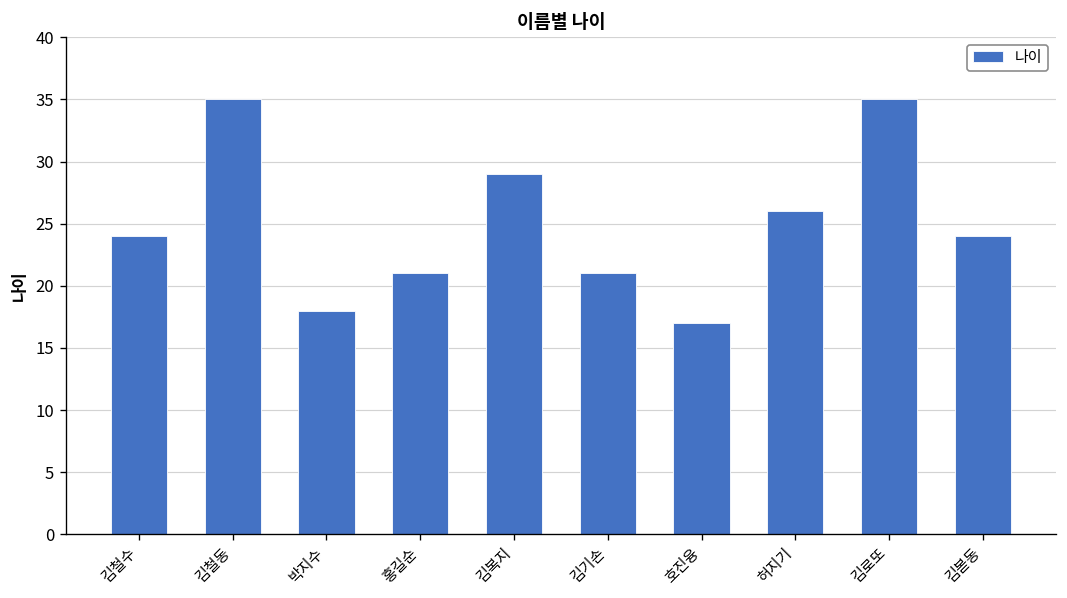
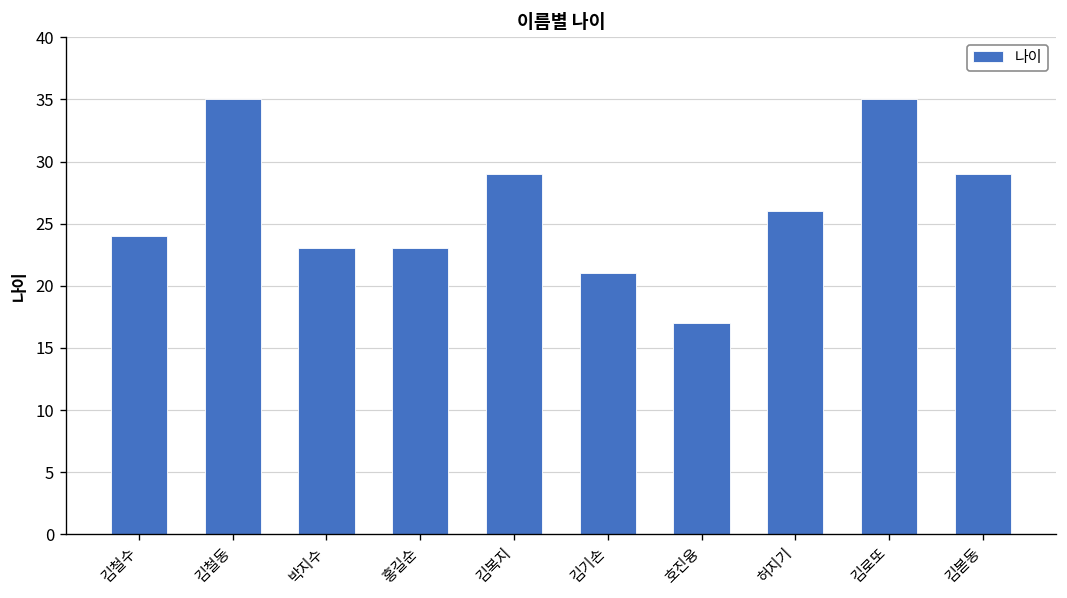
  {
    "김철수": 24,
    "김철동": 35,
-   "박지수": 18,
-   "홍길순": 21,
+   "박지수": 23,
+   "홍길순": 23,
    "김복지": 29,
    "김기손": 21,
    "호진융": 17,
    "허지기": 26,
    "김로또": 35,
-   "김볻동": 24
+   "김볻동": 29
  }
